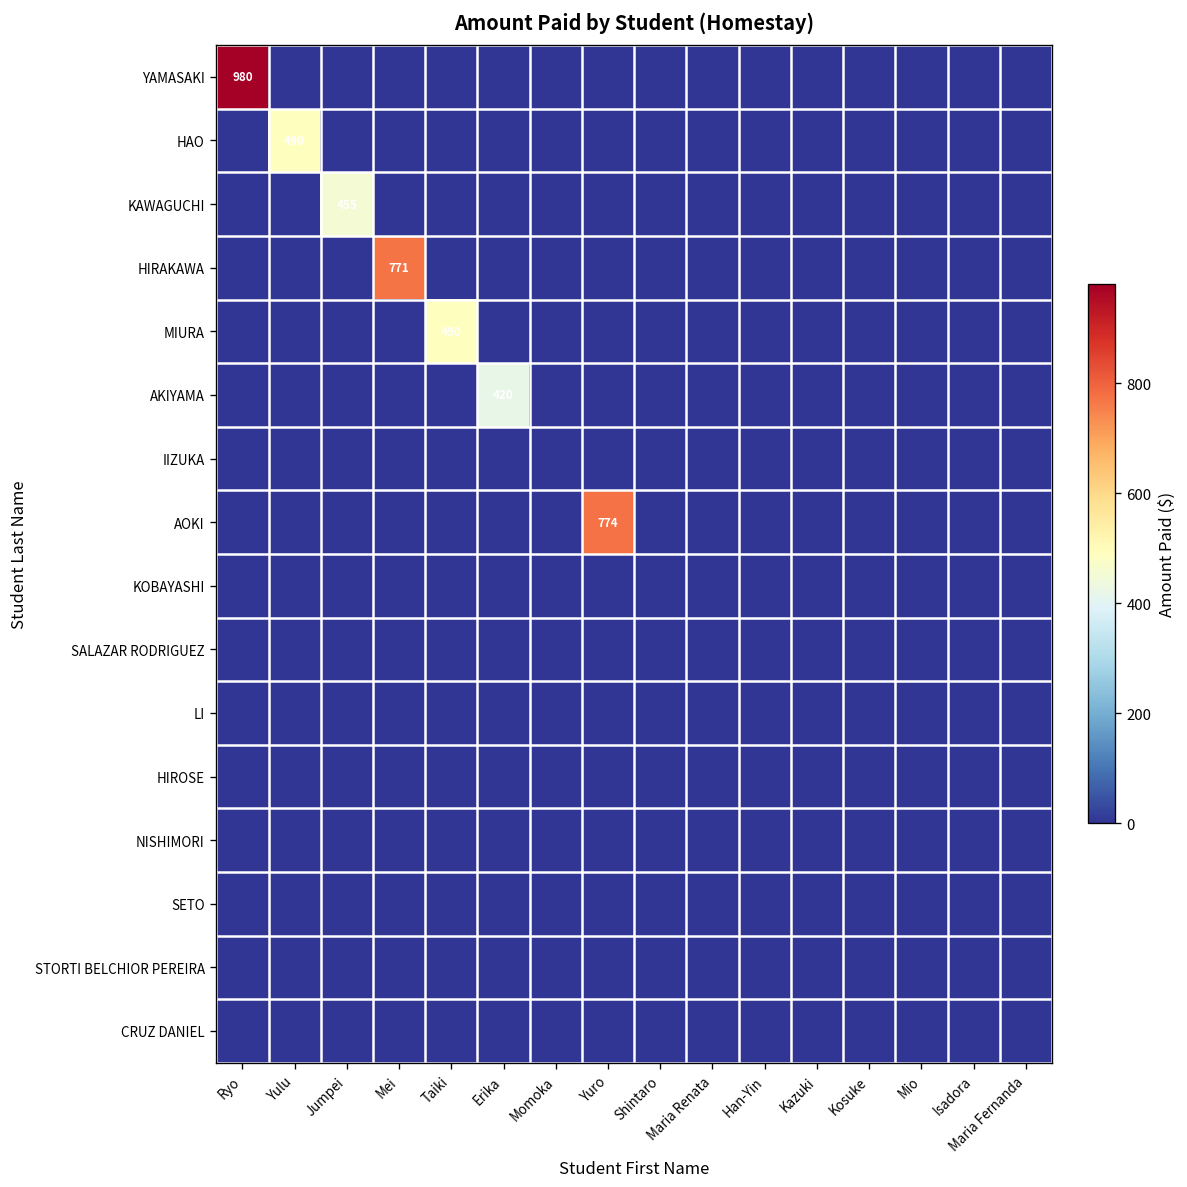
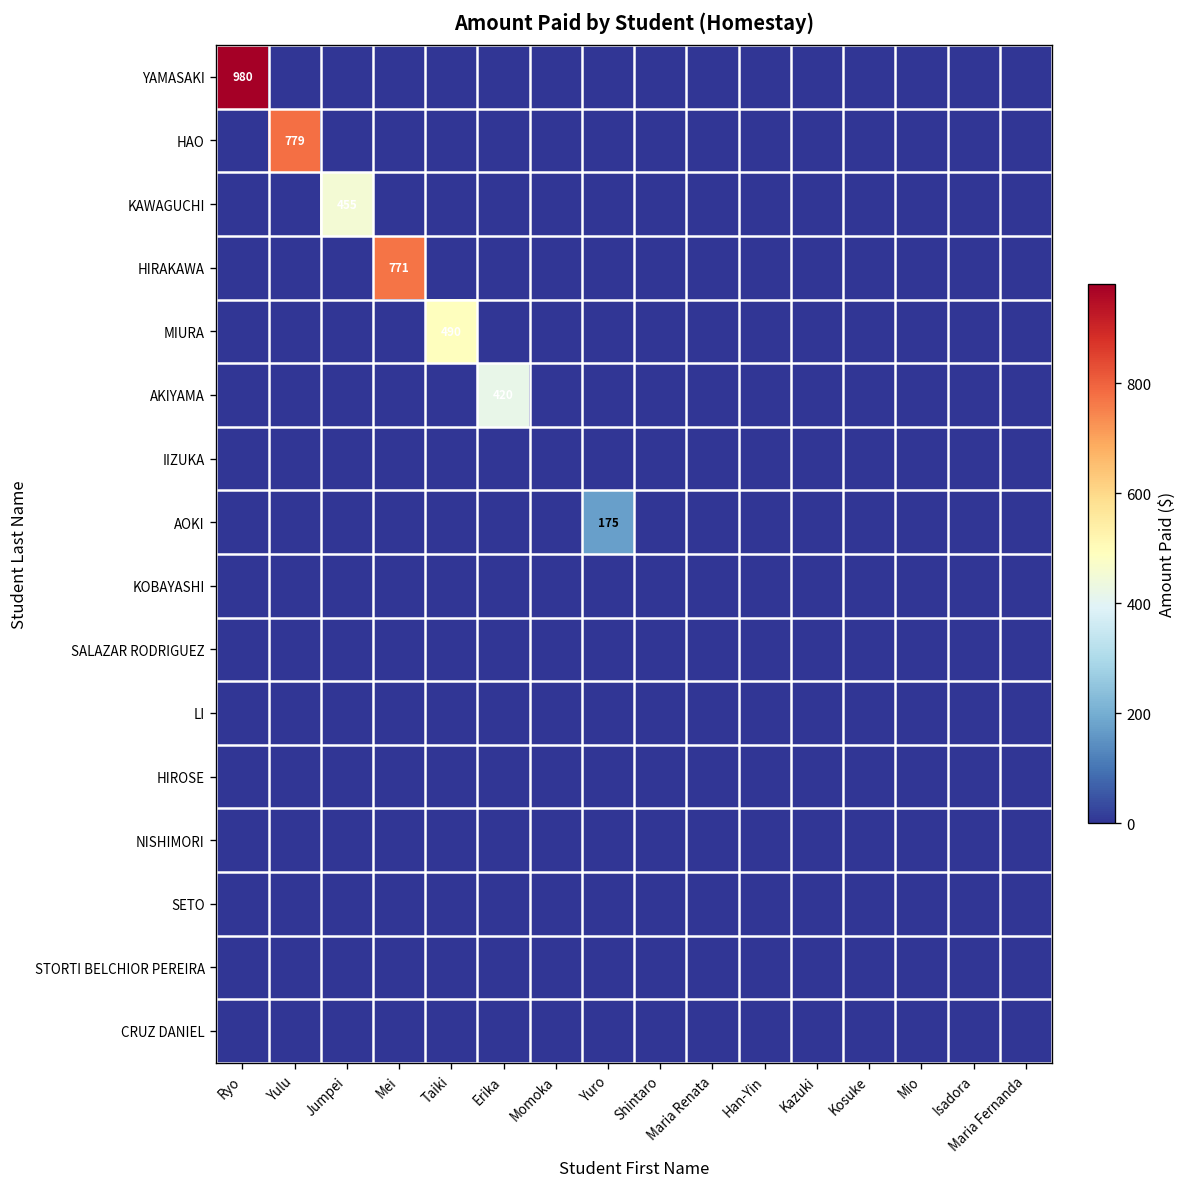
  {
    "YAMASAKI": {
      "Ryo": 980
    },
    "HAO": {
-     "Yulu": 490
+     "Yulu": 779
    },
    "HIRAKAWA": {
      "Mei": 771
    },
    "MIURA": {
      "Taiki": 490
    },
    "AOKI": {
-     "Yuro": 774
+     "Yuro": 175
    }
  }
